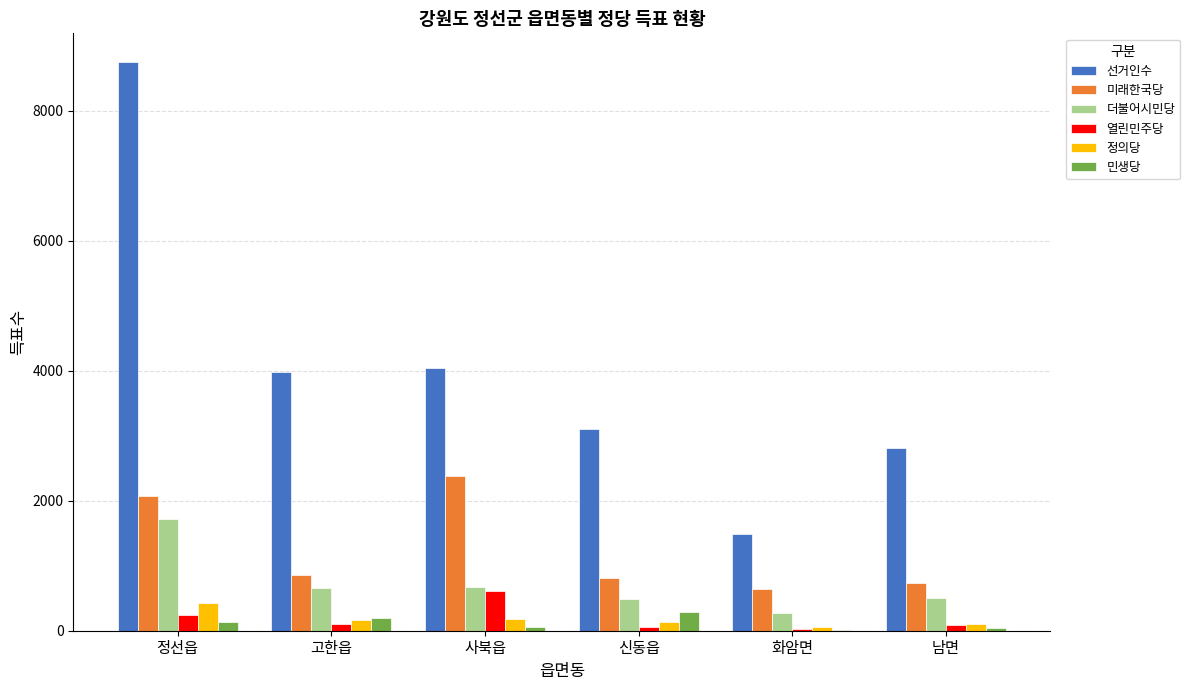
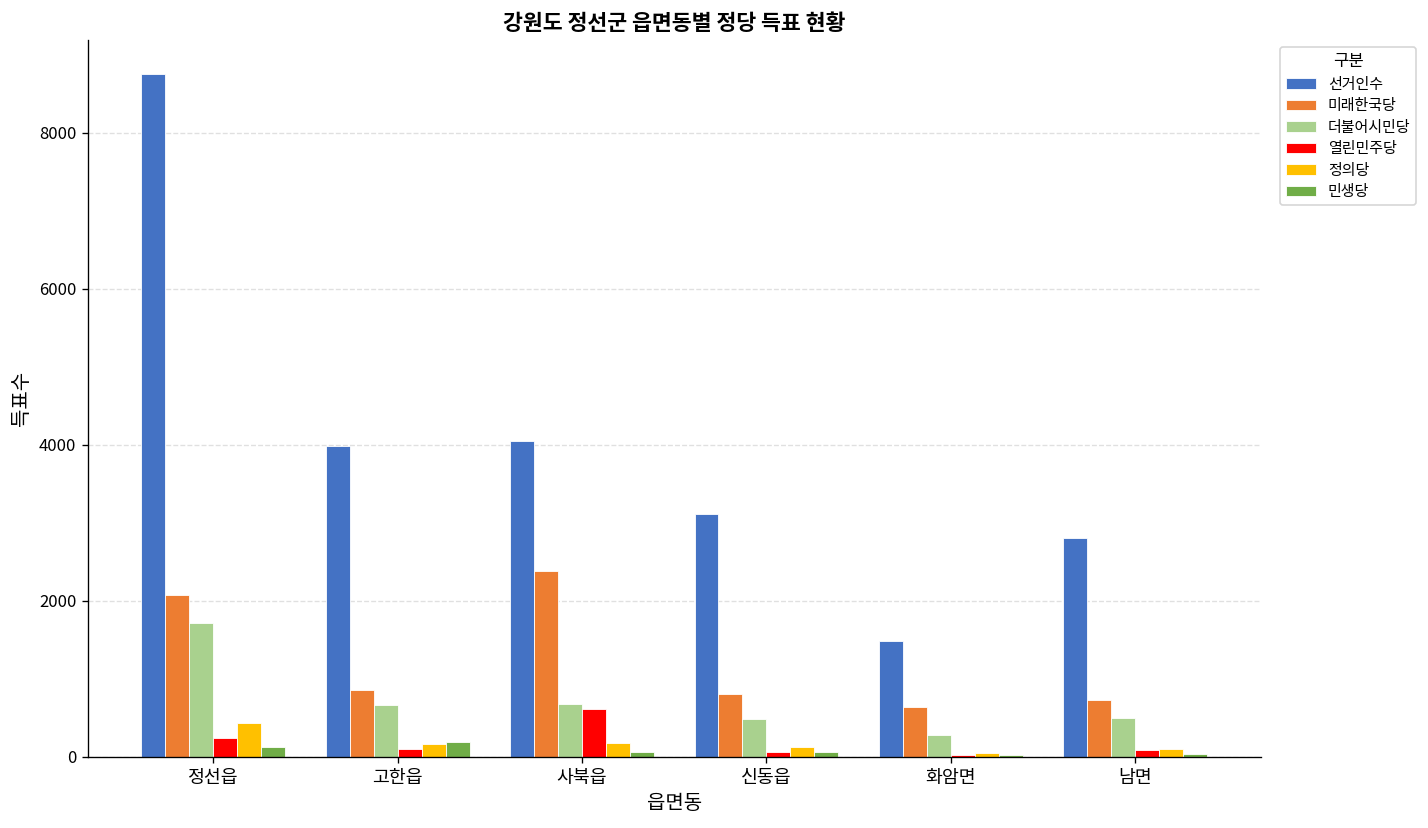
  {
    "선거인수": {
      "정선읍": 8800,
      "고한읍": 4000,
      "사북읍": 4000,
      "신동읍": 3100,
      "화암면": 1500,
      "남면": 2800
    },
    "미래한국당": {
      "정선읍": 2100,
      "고한읍": 900,
      "사북읍": 2400,
      "신동읍": 800,
      "화암면": 600,
      "남면": 700
    },
    "더불어시민당": {
      "정선읍": 1700,
      "고한읍": 700,
      "사북읍": 700,
      "신동읍": 500,
      "화암면": 300,
      "남면": 500
    },
    "열린민주당": {
      "정선읍": 200,
      "고한읍": 100,
      "사북읍": 600,
      "신동읍": 100,
      "남면": 100
    },
    "정의당": {
      "정선읍": 400,
      "고한읍": 200,
      "사북읍": 200,
      "신동읍": 100,
      "화암면": 100,
      "남면": 100
    },
    "민생당": {
      "정선읍": 100,
      "고한읍": 200,
      "사북읍": 100,
-     "신동읍": 300,
+     "신동읍": 100,
      "남면": 0
    }
  }
